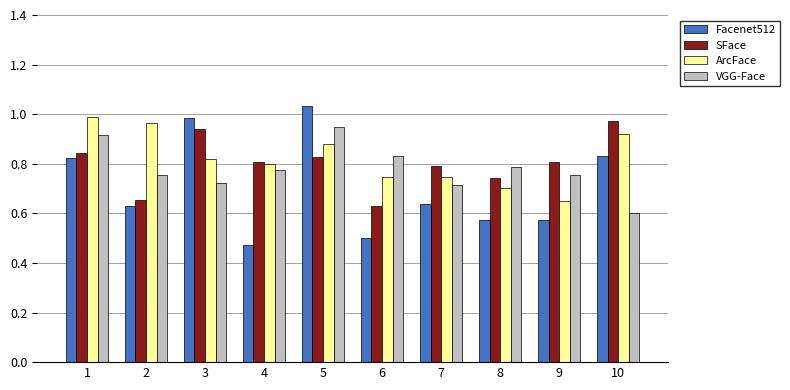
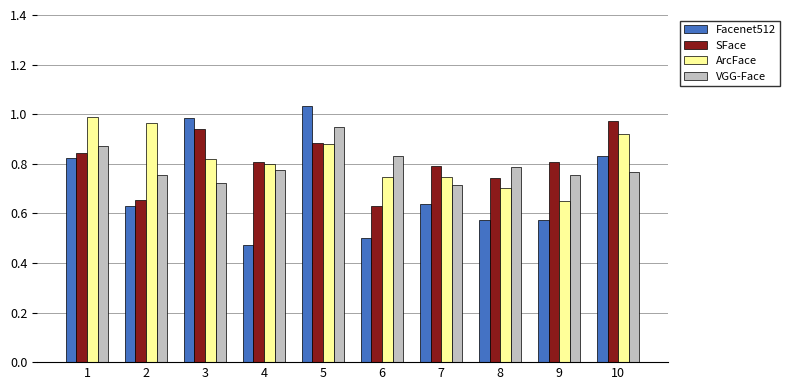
  {
    "Facenet512": {
      "1": 0.82,
      "2": 0.63,
      "3": 0.98,
      "4": 0.47,
      "5": 1.03,
      "6": 0.50,
      "7": 0.64,
      "8": 0.57,
      "9": 0.57,
      "10": 0.83
    },
    "SFace": {
      "1": 0.84,
      "2": 0.66,
      "3": 0.94,
      "4": 0.81,
-     "5": 0.83,
+     "5": 0.88,
      "6": 0.63,
      "7": 0.79,
      "8": 0.74,
      "9": 0.81,
      "10": 0.97
    },
    "ArcFace": {
      "1": 0.99,
      "2": 0.96,
      "3": 0.82,
      "4": 0.80,
      "5": 0.88,
      "6": 0.75,
      "7": 0.75,
      "8": 0.70,
      "9": 0.65,
      "10": 0.92
    },
    "VGG-Face": {
-     "1": 0.92,
+     "1": 0.87,
      "2": 0.75,
      "3": 0.72,
      "4": 0.77,
      "5": 0.95,
      "6": 0.83,
      "7": 0.71,
      "8": 0.79,
      "9": 0.75,
-     "10": 0.60
+     "10": 0.77
    }
  }
